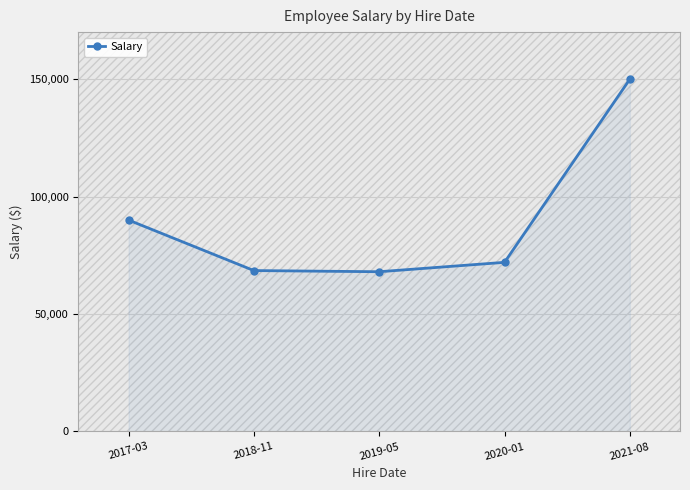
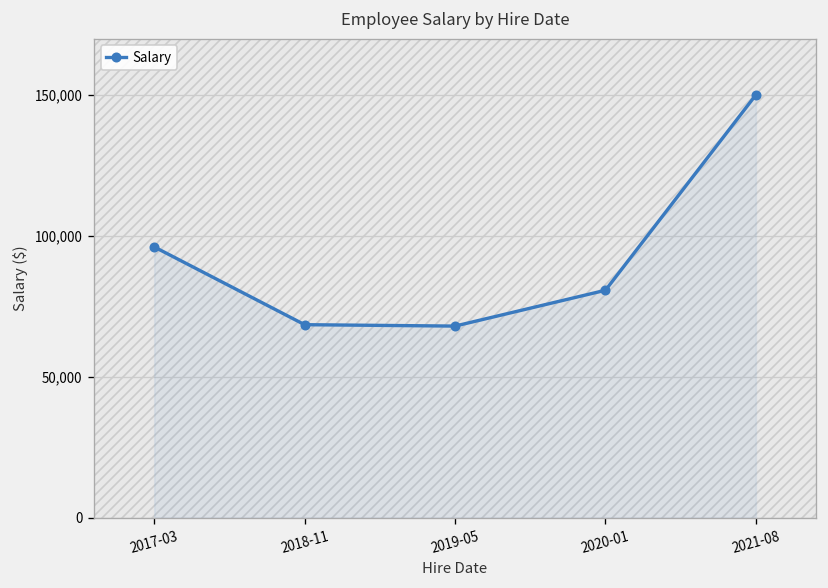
  {
-   "2017-03": "90,000",
+   "2017-03": "96,000",
    "2018-11": "68,000",
    "2019-05": "68,000",
-   "2020-01": "72,000",
+   "2020-01": "81,000",
    "2021-08": "150,000"
  }
